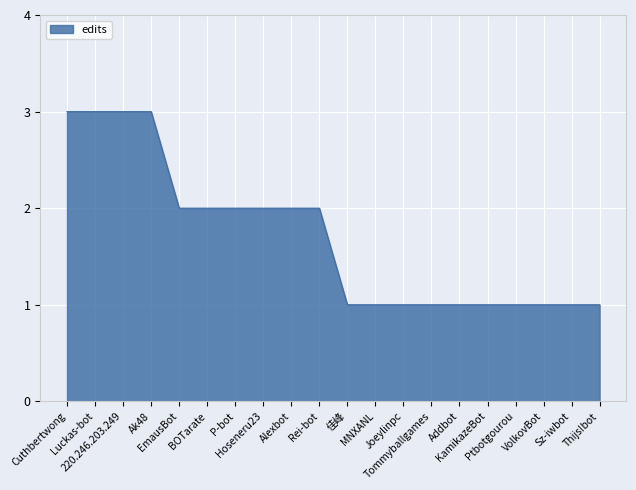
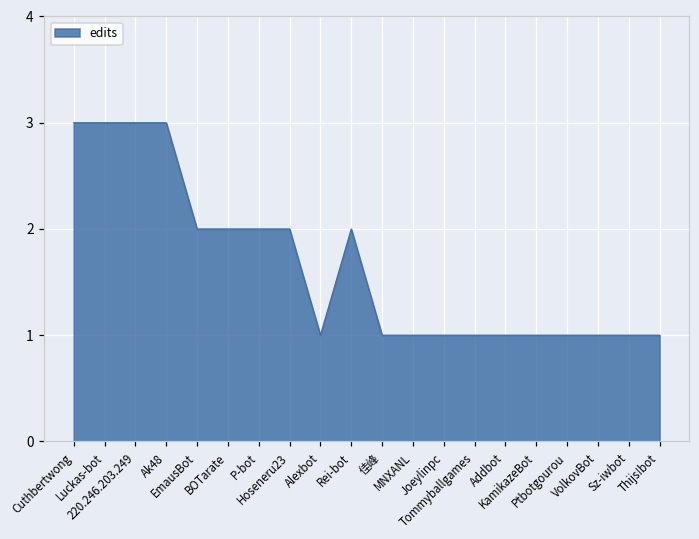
  {
    "Cuthbertwong": 3,
    "Luckas-bot": 3,
    "220.246.203.249": 3,
    "Ak48": 3,
    "EmausBot": 2,
    "BOTarate": 2,
    "P-bot": 2,
    "Hoseneru23": 2,
-   "Alexbot": 2,
+   "Alexbot": 1,
    "Rei-bot": 2,
    "佳峰": 1,
    "MNXANL": 1,
    "Joeylinpc": 1,
    "Tommyballgames": 1,
    "Addbot": 1,
    "KamikazeBot": 1,
    "Ptbotgourou": 1,
    "VolkovBot": 1,
    "Sz-iwbot": 1,
    "Thijs!bot": 1
  }
